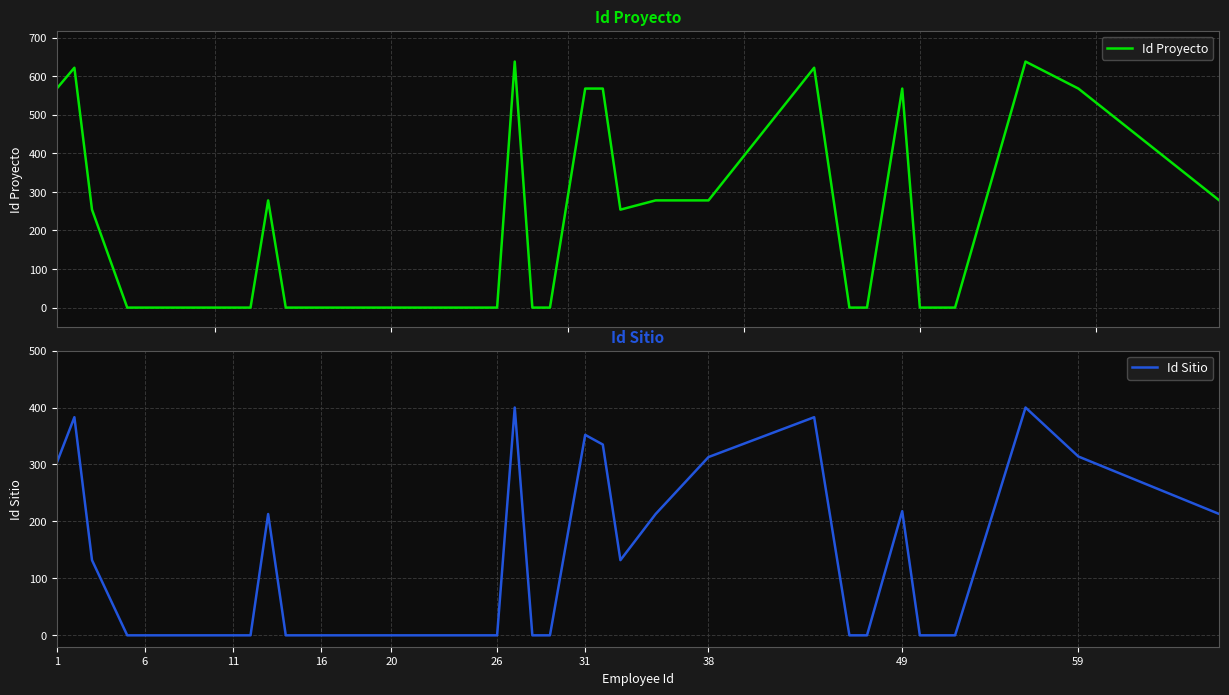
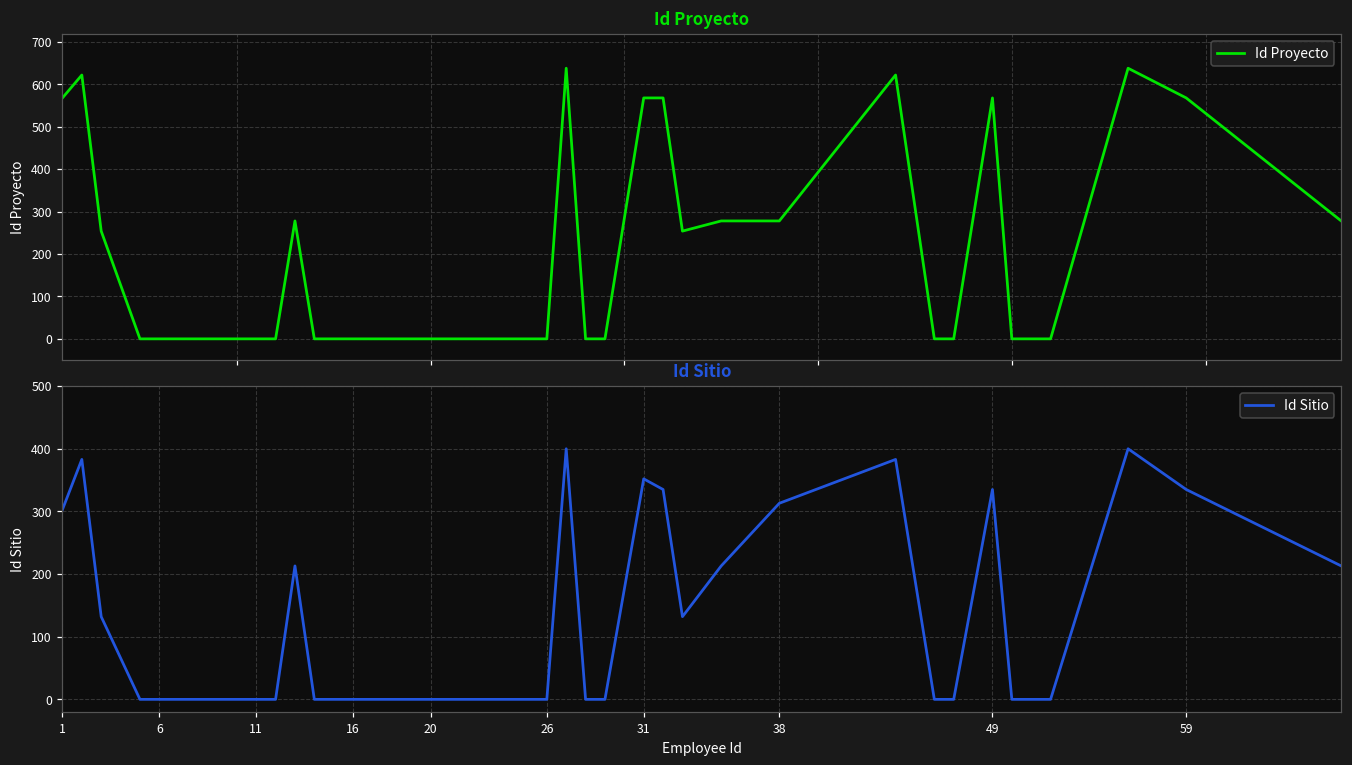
  {
    "Id Sitio": {
      "1": 300,
      "6": 0,
      "11": 0,
      "16": 0,
      "20": 0,
      "26": 0,
      "31": 350,
      "38": 310,
-     "49": 220,
-     "59": 310
+     "49": 340,
+     "59": 340
    }
  }
